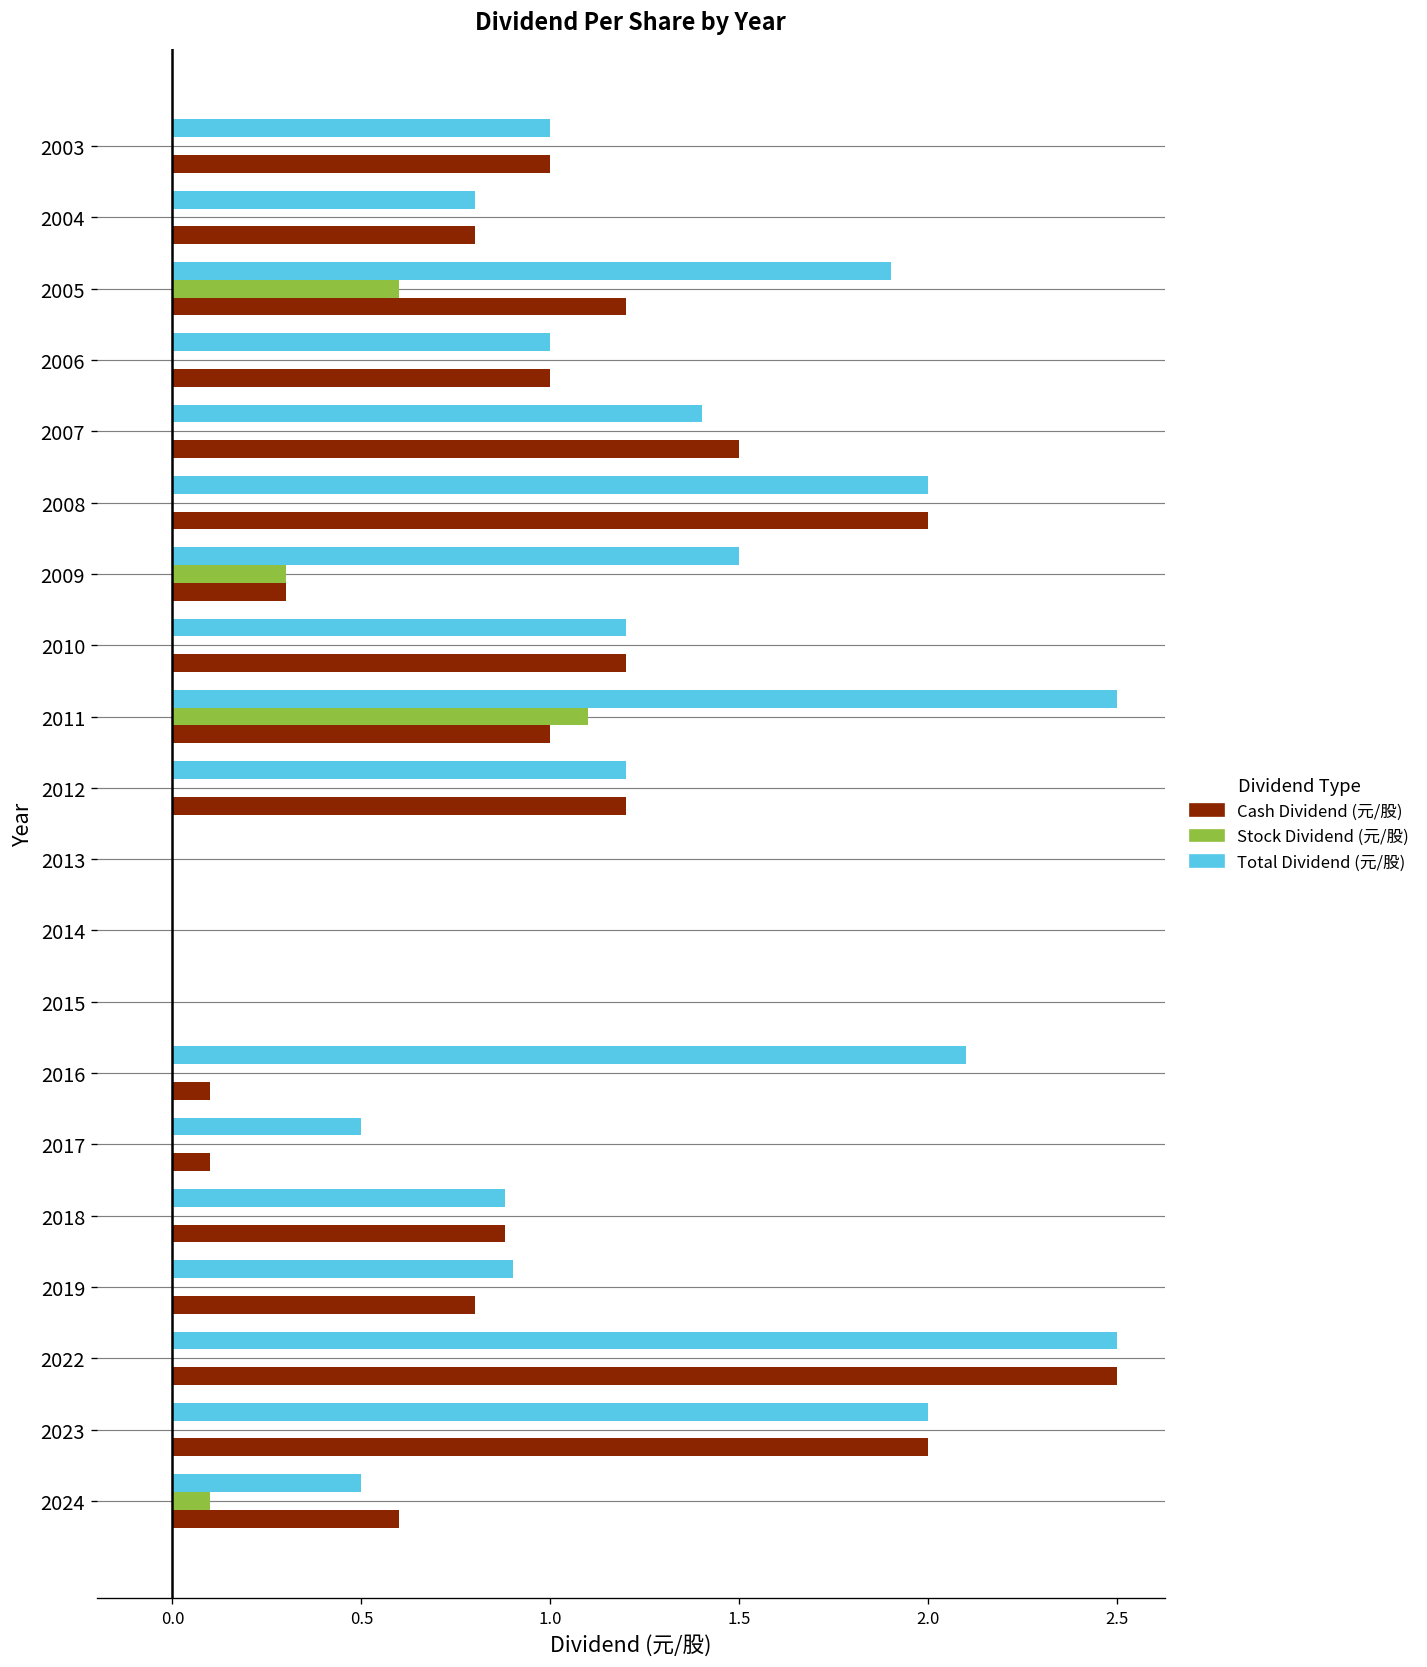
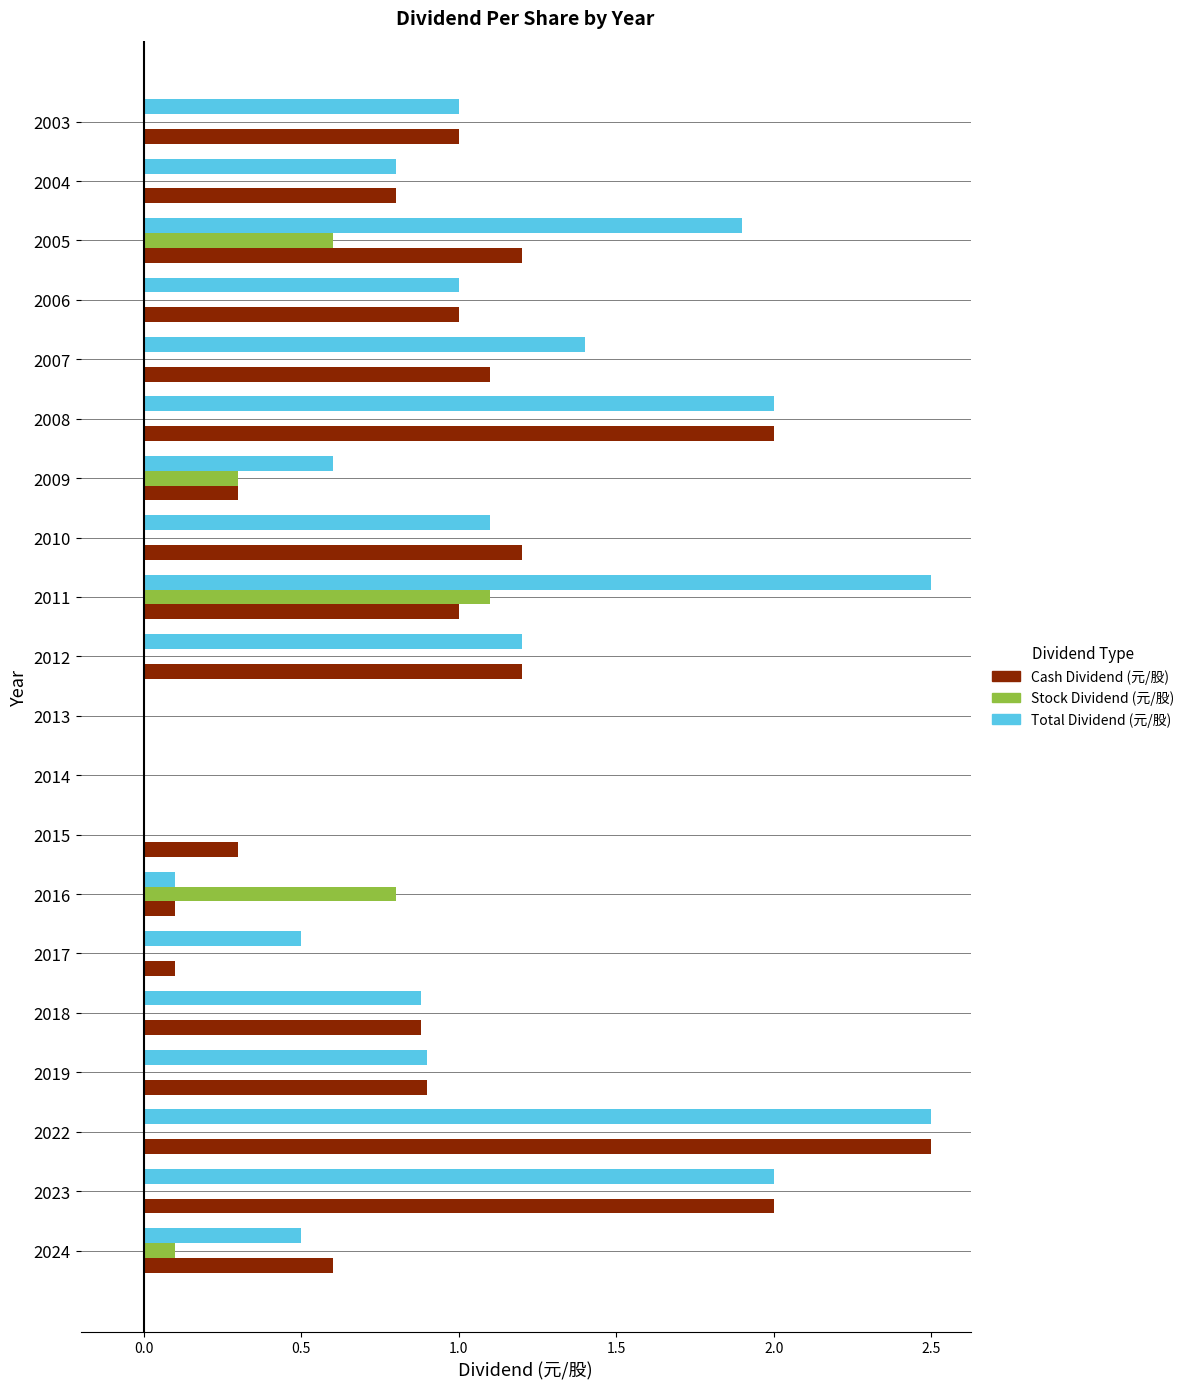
  {
    "Cash Dividend (元/股)": {
      "2003": 1.0,
      "2004": 0.8,
      "2005": 1.2,
      "2006": 1.0,
-     "2007": 1.5,
+     "2007": 1.1,
      "2008": 2.0,
      "2009": 0.3,
      "2010": 1.2,
      "2011": 1.0,
      "2012": 1.2,
      "2013": 0.0,
      "2014": 0.0,
-     "2015": 0.0,
+     "2015": 0.3,
      "2016": 0.1,
      "2017": 0.1,
      "2018": 0.88,
-     "2019": 0.8,
+     "2019": 0.9,
      "2022": 2.5,
      "2023": 2.0,
      "2024": 0.6
    },
    "Stock Dividend (元/股)": {
      "2003": 0.0,
      "2004": 0.0,
      "2005": 0.6,
      "2006": 0.0,
      "2007": 0.0,
      "2008": 0.0,
      "2009": 0.3,
      "2010": 0.0,
      "2011": 1.1,
      "2012": 0.0,
      "2013": 0.0,
      "2014": 0.0,
      "2015": 0.0,
-     "2016": 0.0,
+     "2016": 0.8,
      "2017": 0.0,
      "2018": 0.0,
      "2019": 0.0,
      "2022": 0.0,
      "2023": 0.0,
      "2024": 0.1
    },
    "Total Dividend (元/股)": {
      "2003": 1.0,
      "2004": 0.8,
      "2005": 1.9,
      "2006": 1.0,
      "2007": 1.4,
      "2008": 2.0,
-     "2009": 1.5,
-     "2010": 1.2,
+     "2009": 0.6,
+     "2010": 1.1,
      "2011": 2.5,
      "2012": 1.2,
      "2013": 0.0,
      "2014": 0.0,
      "2015": 0.0,
-     "2016": 2.1,
+     "2016": 0.1,
      "2017": 0.5,
      "2018": 0.88,
      "2019": 0.9,
      "2022": 2.5,
      "2023": 2.0,
      "2024": 0.5
    }
  }
